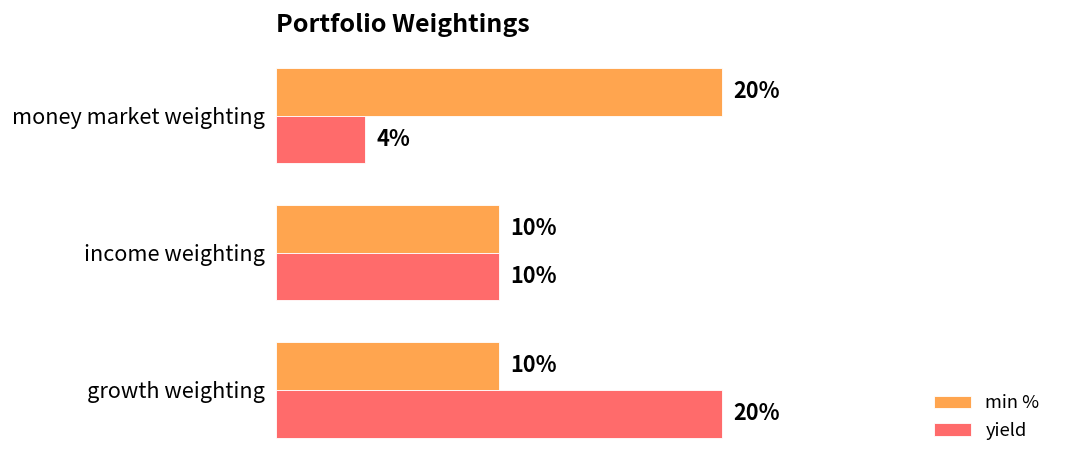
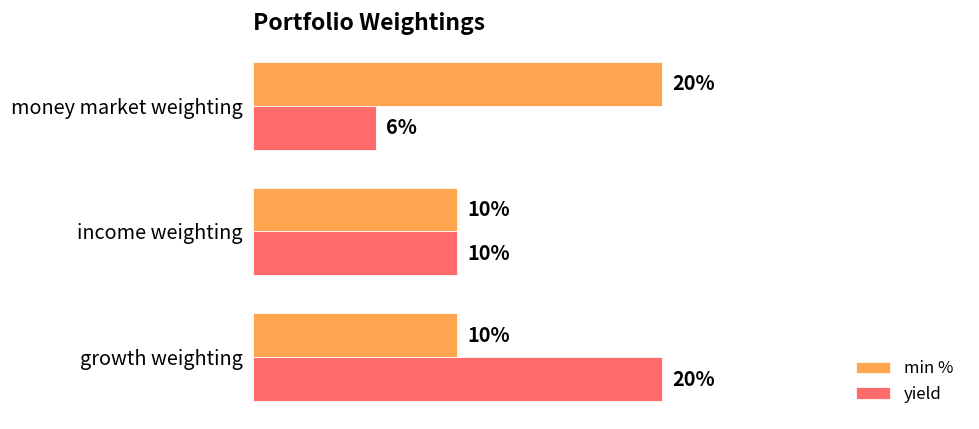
  {
    "min %": {
      "money market weighting": "20%",
      "income weighting": "10%",
      "growth weighting": "10%"
    },
    "yield": {
-     "money market weighting": "4%",
+     "money market weighting": "6%",
      "income weighting": "10%",
      "growth weighting": "20%"
    }
  }
